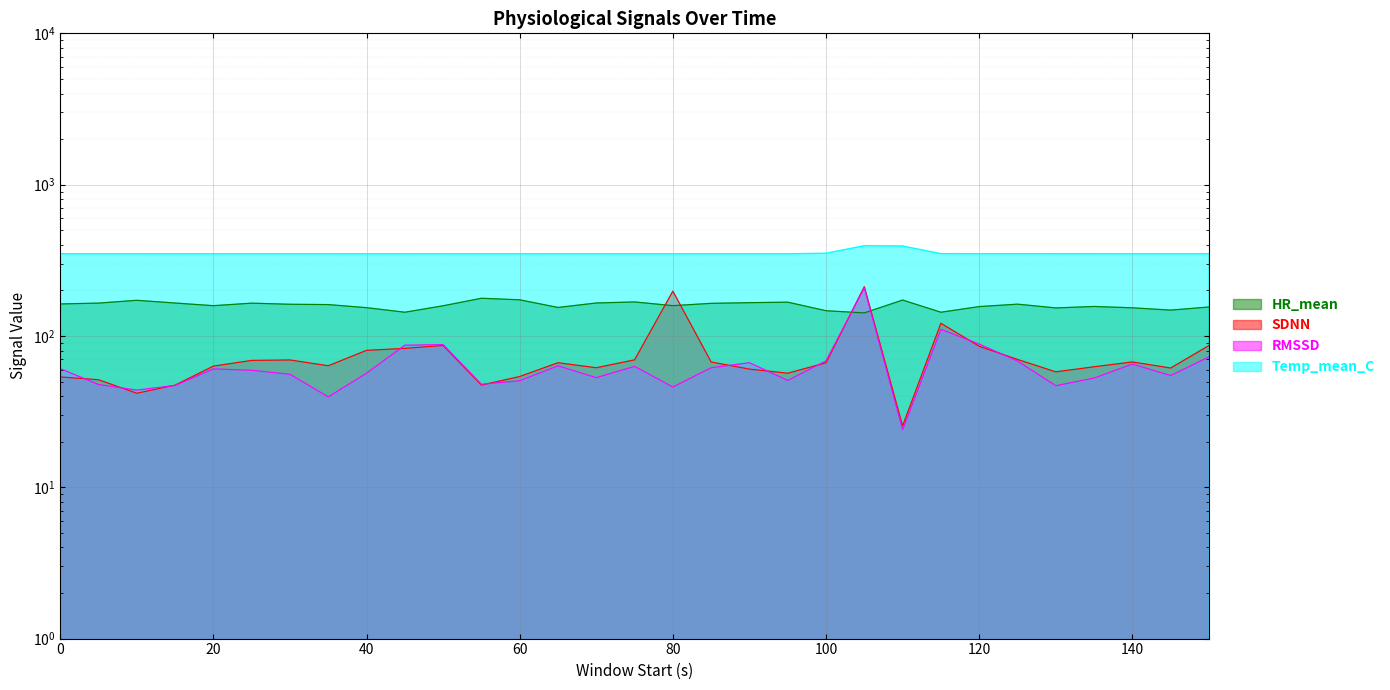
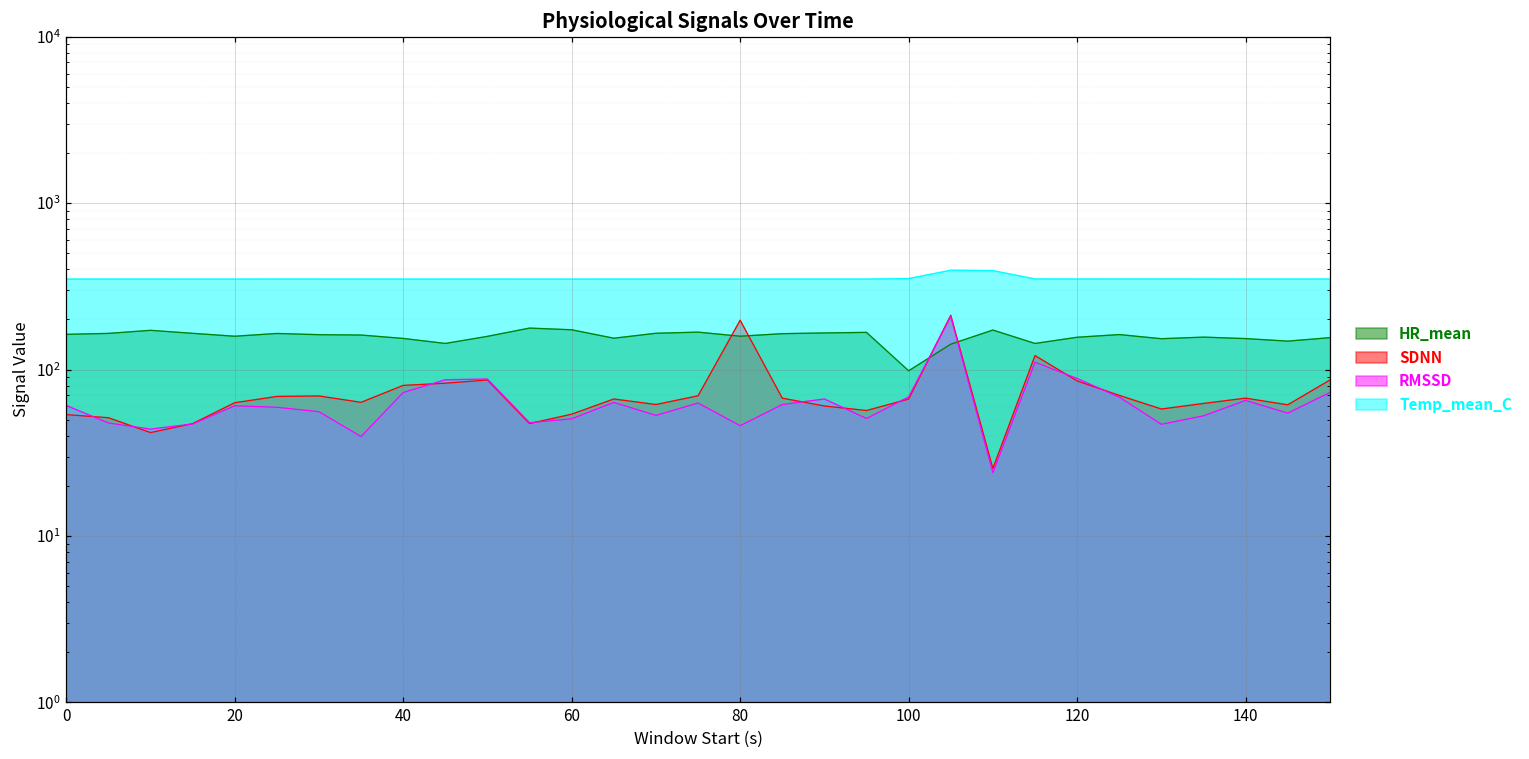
  {
    "HR_mean": {
      "0": 160,
      "20": 160,
      "40": 150,
      "60": 170,
      "80": 160,
-     "100": 150,
+     "100": 100,
      "120": 160,
      "140": 150
    },
    "SDNN": {
      "0": 54,
      "20": 63,
      "40": 80,
      "60": 54,
      "80": 200
    },
    "RMSSD": {
      "0": 61,
      "20": 61,
-     "40": 57,
+     "40": 70,
      "60": 51,
      "80": 46
    },
    "Temp_mean_C": {
      "0": 350,
      "20": 350,
      "40": 350,
      "60": 350,
      "80": 350,
      "100": 350,
      "120": 350,
      "140": 350
    }
  }
